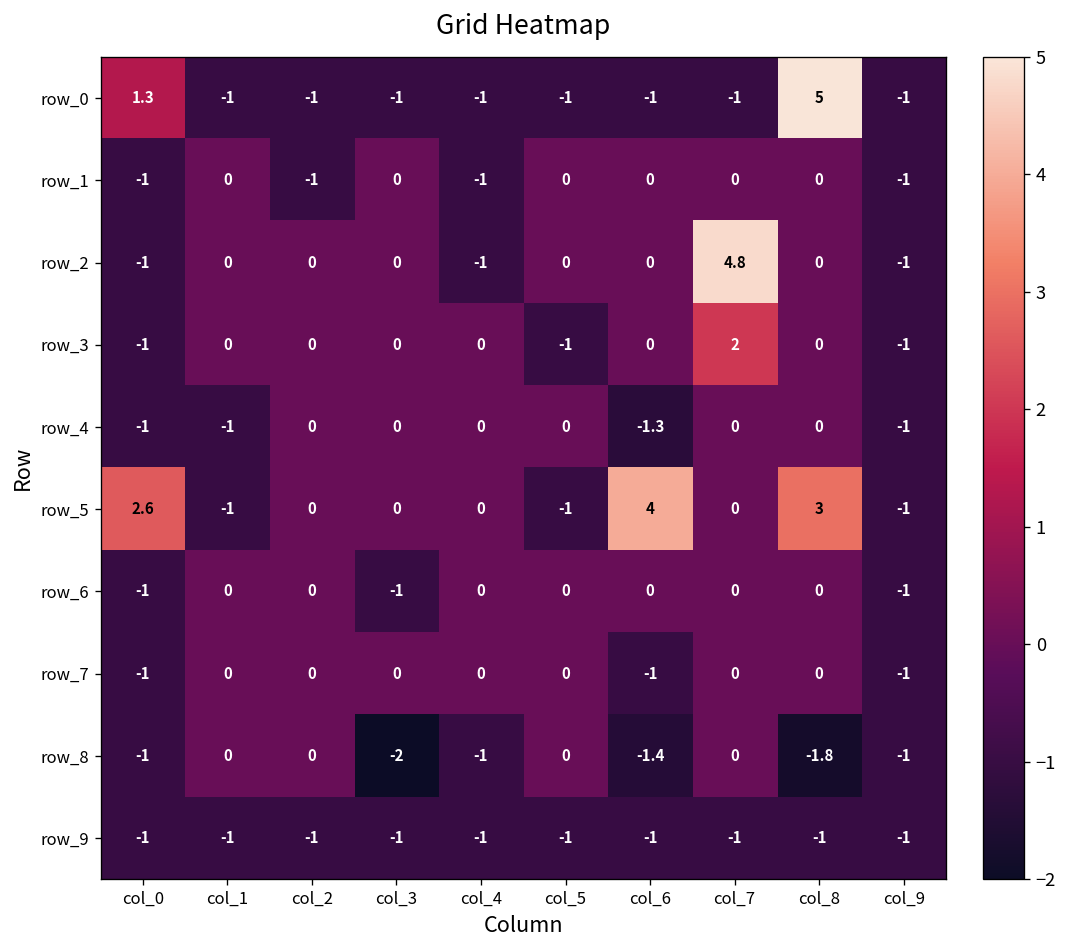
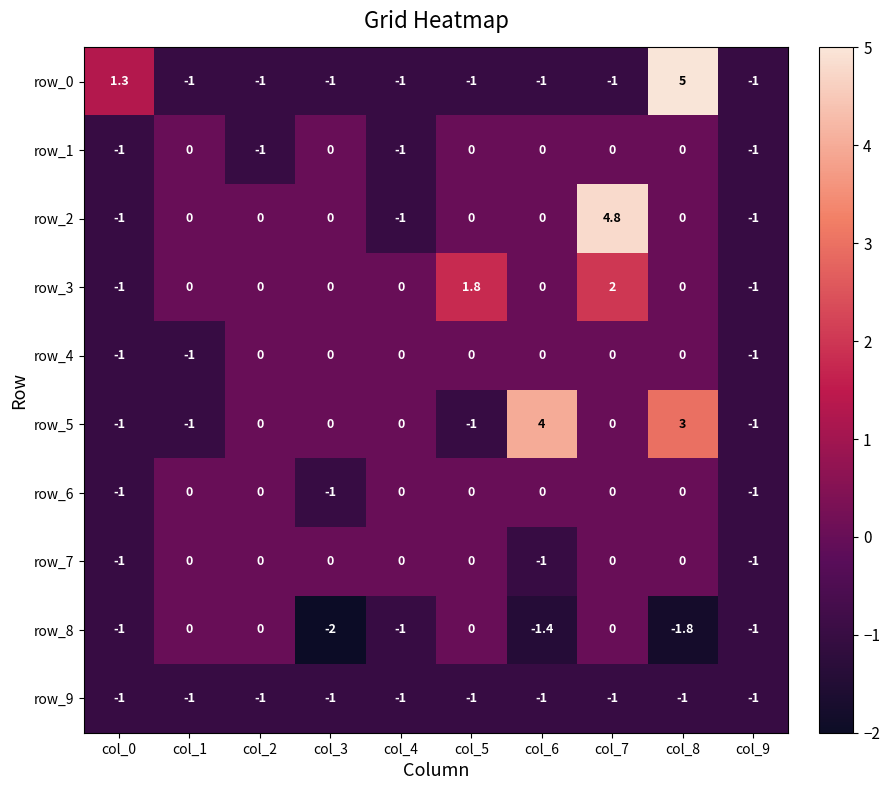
  {
    "row_0": {
      "col_0": 1.3,
      "col_1": -1,
      "col_2": -1,
      "col_3": -1,
      "col_4": -1,
      "col_5": -1,
      "col_6": -1,
      "col_7": -1,
      "col_8": 5,
      "col_9": -1
    },
    "row_1": {
      "col_0": -1,
      "col_1": 0,
      "col_2": -1,
      "col_3": 0,
      "col_4": -1,
      "col_5": 0,
      "col_6": 0,
      "col_7": 0,
      "col_8": 0,
      "col_9": -1
    },
    "row_2": {
      "col_0": -1,
      "col_1": 0,
      "col_2": 0,
      "col_3": 0,
      "col_4": -1,
      "col_5": 0,
      "col_6": 0,
      "col_7": 4.8,
      "col_8": 0,
      "col_9": -1
    },
    "row_3": {
      "col_0": -1,
      "col_1": 0,
      "col_2": 0,
      "col_3": 0,
      "col_4": 0,
-     "col_5": -1,
+     "col_5": 1.8,
      "col_6": 0,
      "col_7": 2,
      "col_8": 0,
      "col_9": -1
    },
    "row_4": {
      "col_0": -1,
      "col_1": -1,
      "col_2": 0,
      "col_3": 0,
      "col_4": 0,
      "col_5": 0,
-     "col_6": -1.3,
+     "col_6": 0,
      "col_7": 0,
      "col_8": 0,
      "col_9": -1
    },
    "row_5": {
-     "col_0": 2.6,
+     "col_0": -1,
      "col_1": -1,
      "col_2": 0,
      "col_3": 0,
      "col_4": 0,
      "col_5": -1,
      "col_6": 4,
      "col_7": 0,
      "col_8": 3,
      "col_9": -1
    },
    "row_6": {
      "col_0": -1,
      "col_1": 0,
      "col_2": 0,
      "col_3": -1,
      "col_4": 0,
      "col_5": 0,
      "col_6": 0,
      "col_7": 0,
      "col_8": 0,
      "col_9": -1
    },
    "row_7": {
      "col_0": -1,
      "col_1": 0,
      "col_2": 0,
      "col_3": 0,
      "col_4": 0,
      "col_5": 0,
      "col_6": -1,
      "col_7": 0,
      "col_8": 0,
      "col_9": -1
    },
    "row_8": {
      "col_0": -1,
      "col_1": 0,
      "col_2": 0,
      "col_3": -2,
      "col_4": -1,
      "col_5": 0,
      "col_6": -1.4,
      "col_7": 0,
      "col_8": -1.8,
      "col_9": -1
    },
    "row_9": {
      "col_0": -1,
      "col_1": -1,
      "col_2": -1,
      "col_3": -1,
      "col_4": -1,
      "col_5": -1,
      "col_6": -1,
      "col_7": -1,
      "col_8": -1,
      "col_9": -1
    }
  }
